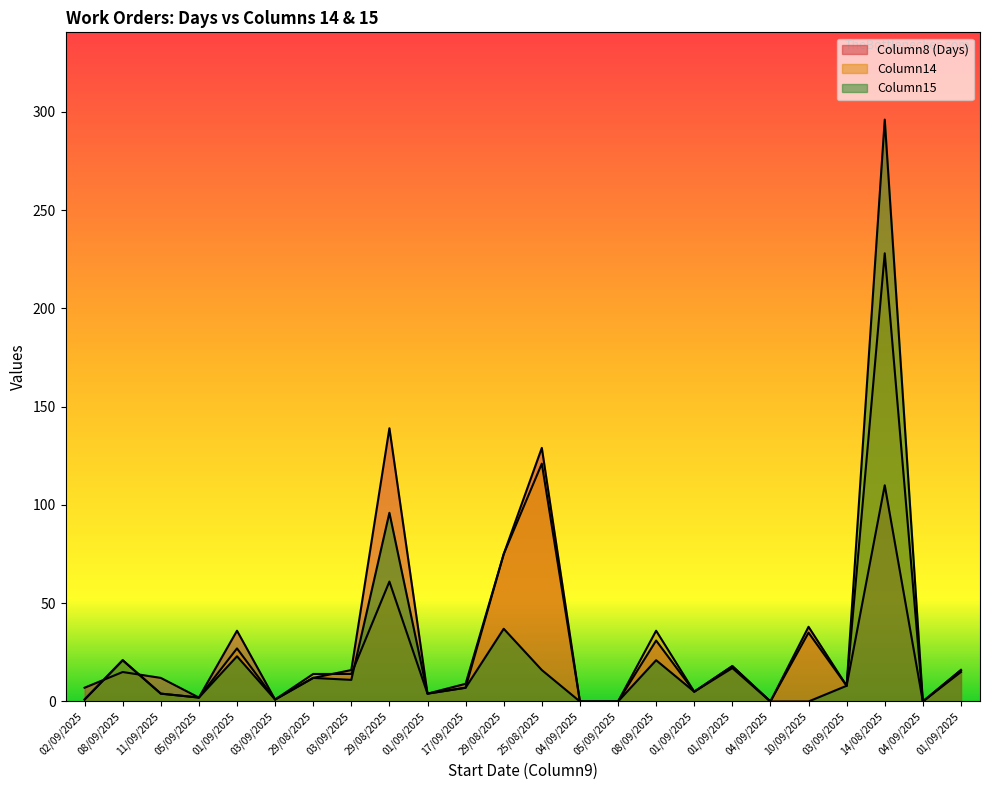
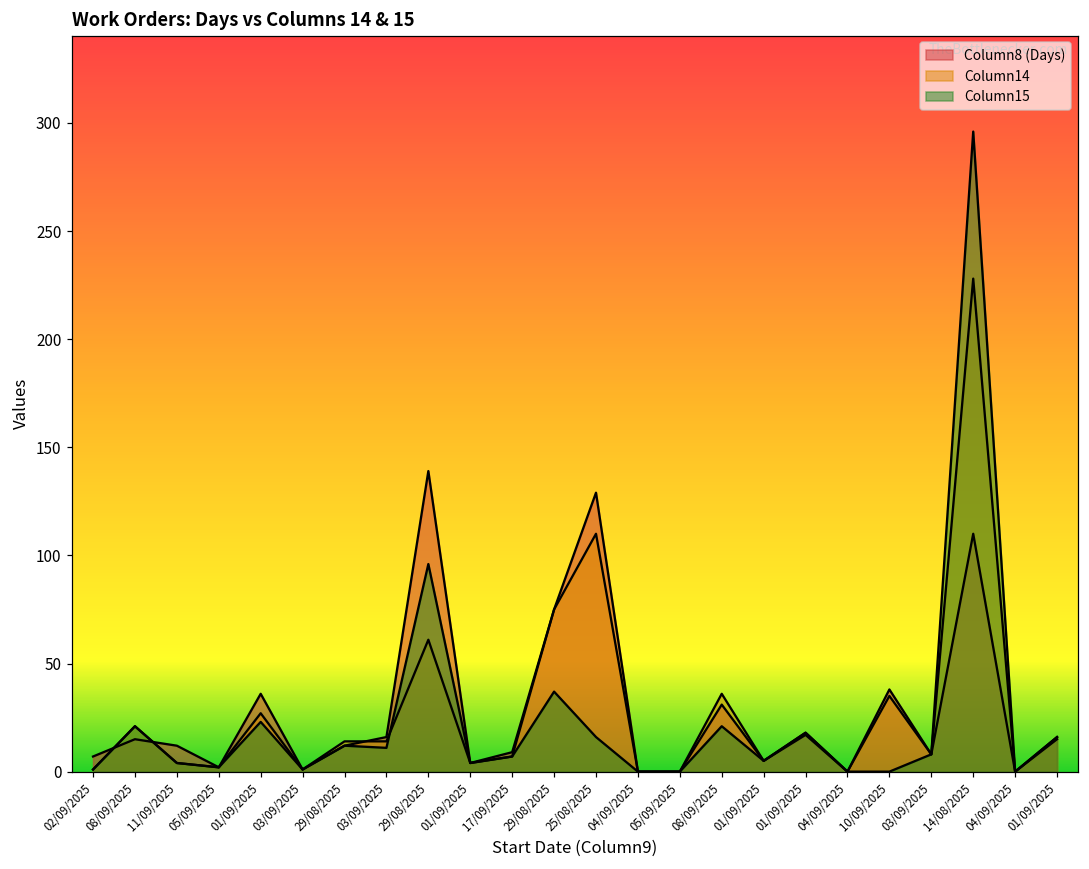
  {
    "Column8 (Days)": {
      "02/09/2025": 7,
      "11/09/2025": 12,
      "17/09/2025": 9,
      "25/08/2025": 129,
      "10/09/2025": 38,
      "14/08/2025": 110
    },
    "Column14": {
-     "25/08/2025": 121,
+     "25/08/2025": 110,
      "10/09/2025": 35,
      "14/08/2025": 228
    },
    "Column15": {
      "25/08/2025": 16,
      "10/09/2025": 0,
      "14/08/2025": 296
    }
  }
